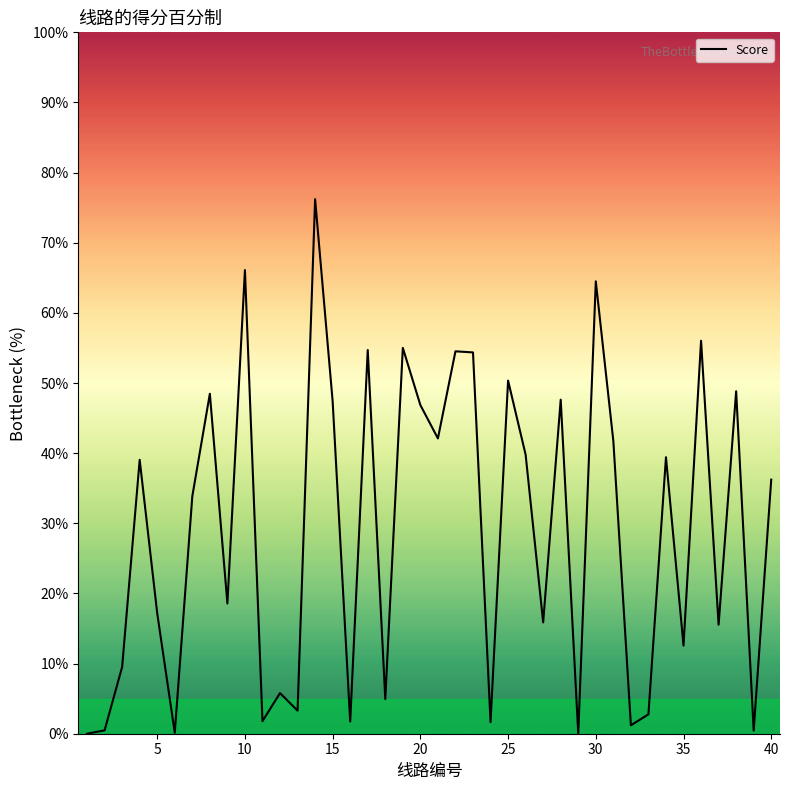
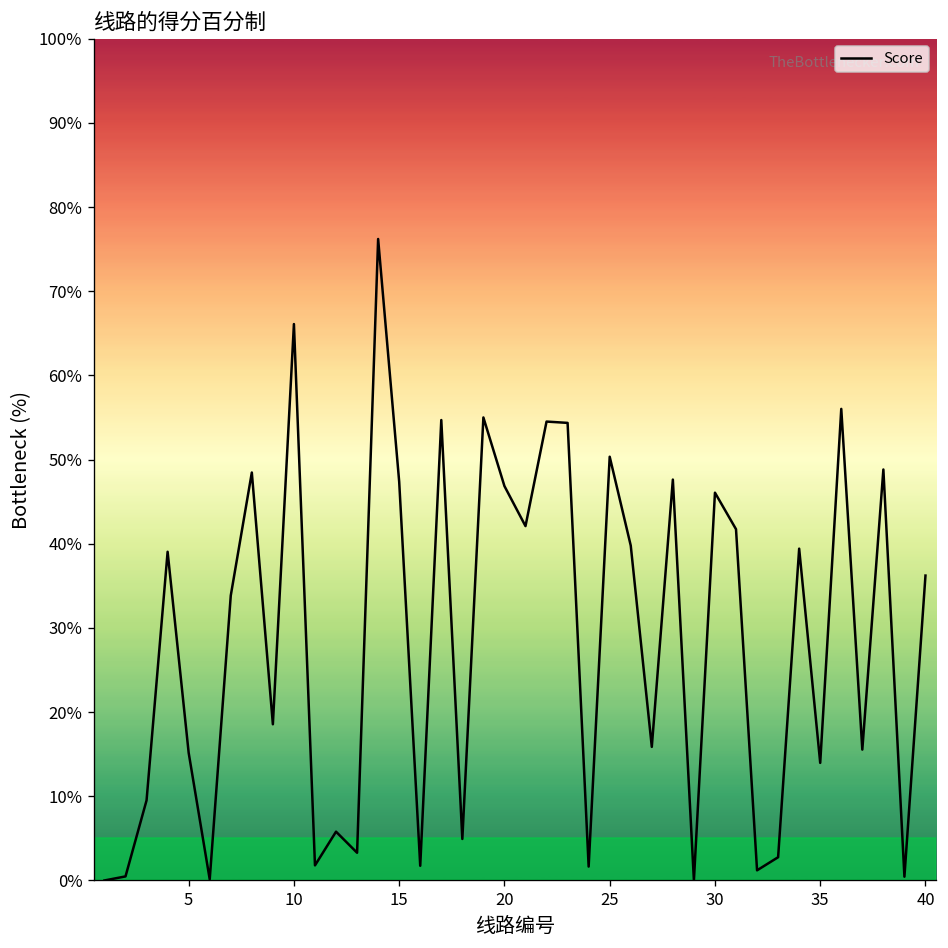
  {
-   "5": "17%",
+   "5": "15%",
    "10": "66%",
    "15": "47%",
    "20": "47%",
    "25": "50%",
-   "30": "65%",
-   "35": "13%",
+   "30": "46%",
+   "35": "14%",
    "40": "36%"
  }
